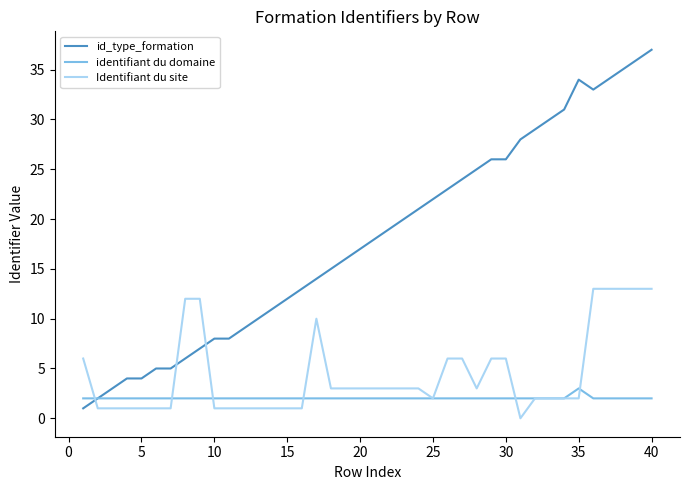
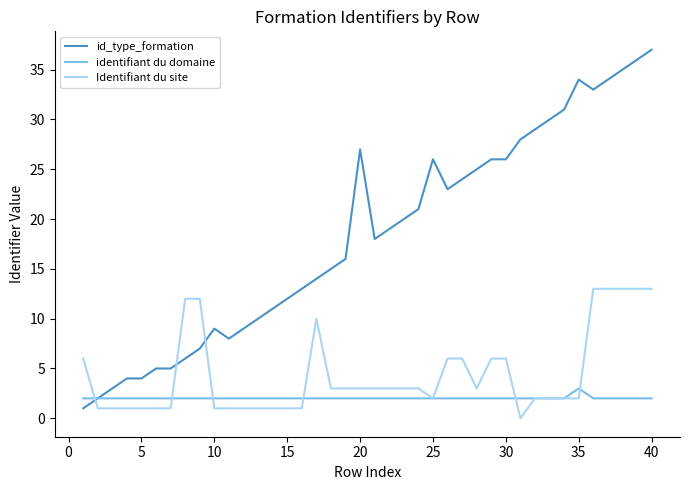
  {
    "id_type_formation": {
      "5": 4,
-     "10": 8,
+     "10": 9,
      "15": 12,
-     "20": 17,
-     "25": 22,
+     "20": 27,
+     "25": 26,
      "30": 26,
      "35": 34,
      "40": 37
    }
  }
